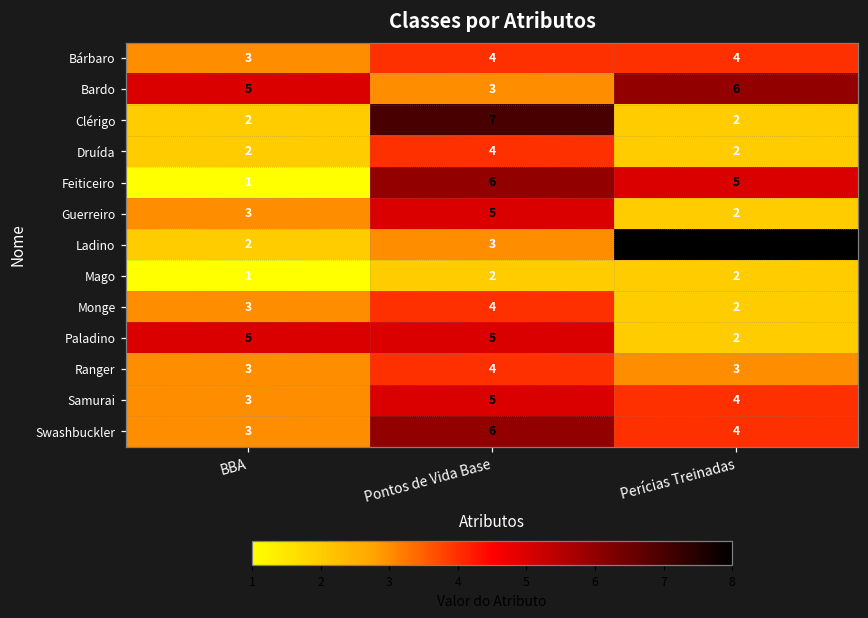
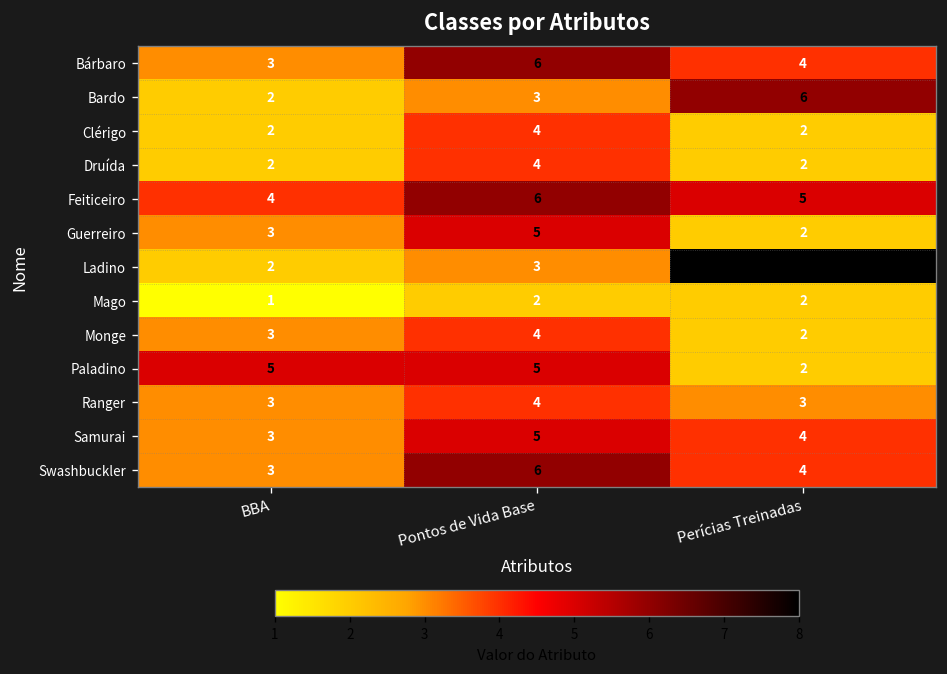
  {
    "Bárbaro": {
      "BBA": 3,
-     "Pontos de Vida Base": 4,
+     "Pontos de Vida Base": 6,
      "Perícias Treinadas": 4
    },
    "Bardo": {
-     "BBA": 5,
+     "BBA": 2,
      "Pontos de Vida Base": 3,
      "Perícias Treinadas": 6
    },
    "Clérigo": {
      "BBA": 2,
-     "Pontos de Vida Base": 7,
+     "Pontos de Vida Base": 4,
      "Perícias Treinadas": 2
    },
    "Druída": {
      "BBA": 2,
      "Pontos de Vida Base": 4,
      "Perícias Treinadas": 2
    },
    "Feiticeiro": {
-     "BBA": 1,
+     "BBA": 4,
      "Pontos de Vida Base": 6,
      "Perícias Treinadas": 5
    },
    "Guerreiro": {
      "BBA": 3,
      "Pontos de Vida Base": 5,
      "Perícias Treinadas": 2
    },
    "Ladino": {
      "BBA": 2,
      "Pontos de Vida Base": 3
    },
    "Mago": {
      "BBA": 1,
      "Pontos de Vida Base": 2,
      "Perícias Treinadas": 2
    },
    "Monge": {
      "BBA": 3,
      "Pontos de Vida Base": 4,
      "Perícias Treinadas": 2
    },
    "Paladino": {
      "BBA": 5,
      "Pontos de Vida Base": 5,
      "Perícias Treinadas": 2
    },
    "Ranger": {
      "BBA": 3,
      "Pontos de Vida Base": 4,
      "Perícias Treinadas": 3
    },
    "Samurai": {
      "BBA": 3,
      "Pontos de Vida Base": 5,
      "Perícias Treinadas": 4
    },
    "Swashbuckler": {
      "BBA": 3,
      "Pontos de Vida Base": 6,
      "Perícias Treinadas": 4
    }
  }
